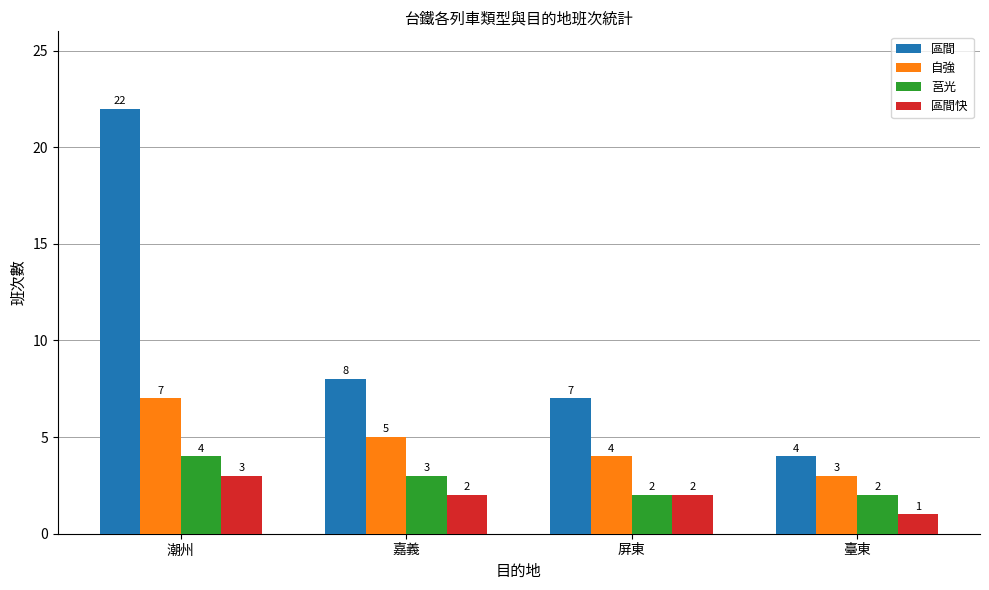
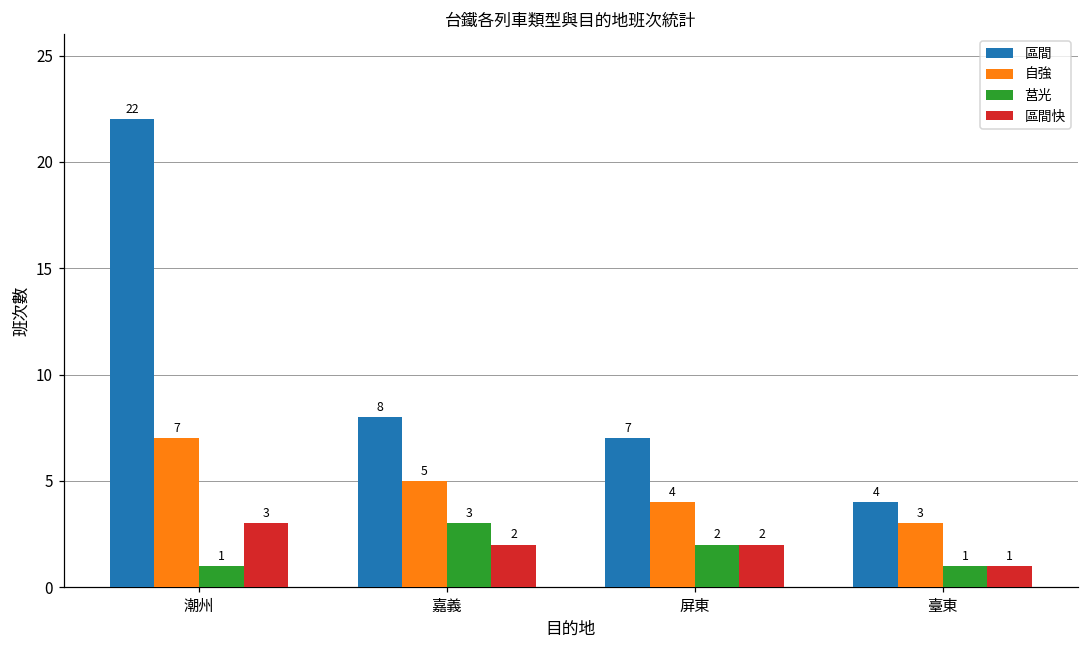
  {
    "區間": {
      "潮州": 22,
      "嘉義": 8,
      "屏東": 7,
      "臺東": 4
    },
    "自強": {
      "潮州": 7,
      "嘉義": 5,
      "屏東": 4,
      "臺東": 3
    },
    "莒光": {
-     "潮州": 4,
+     "潮州": 1,
      "嘉義": 3,
      "屏東": 2,
-     "臺東": 2
+     "臺東": 1
    },
    "區間快": {
      "潮州": 3,
      "嘉義": 2,
      "屏東": 2,
      "臺東": 1
    }
  }
